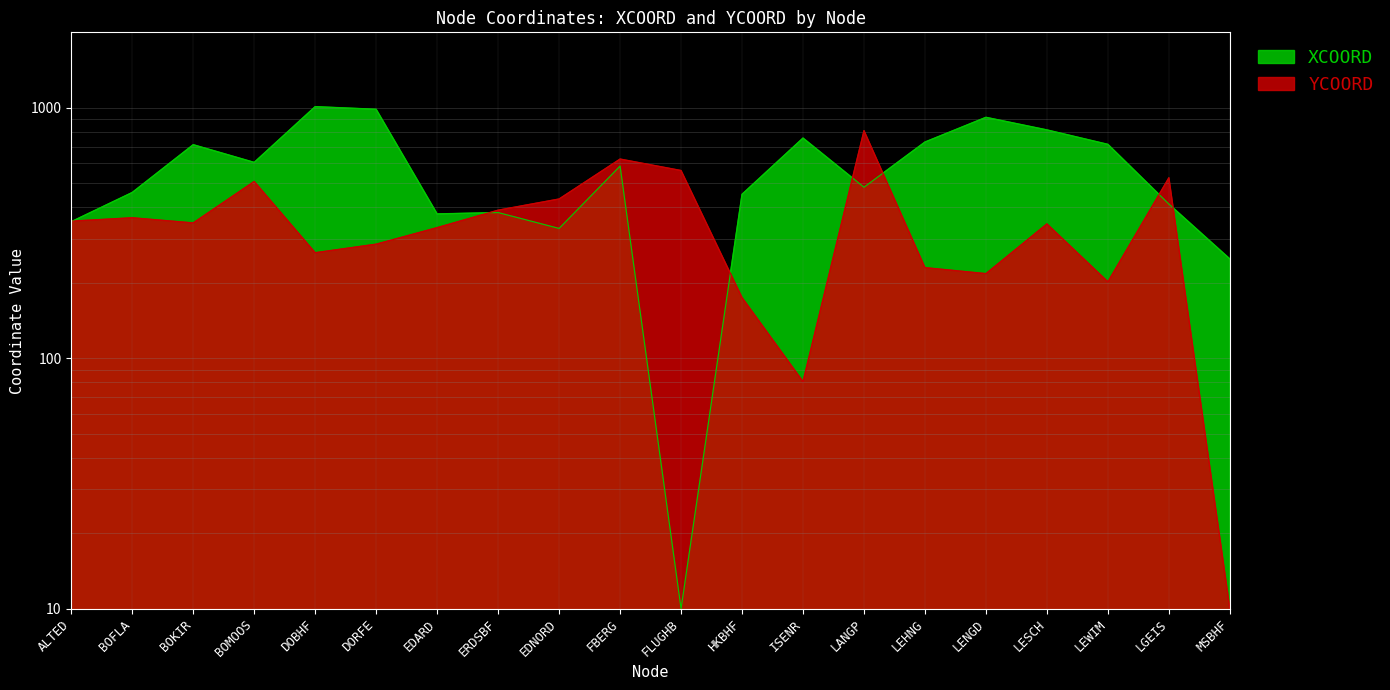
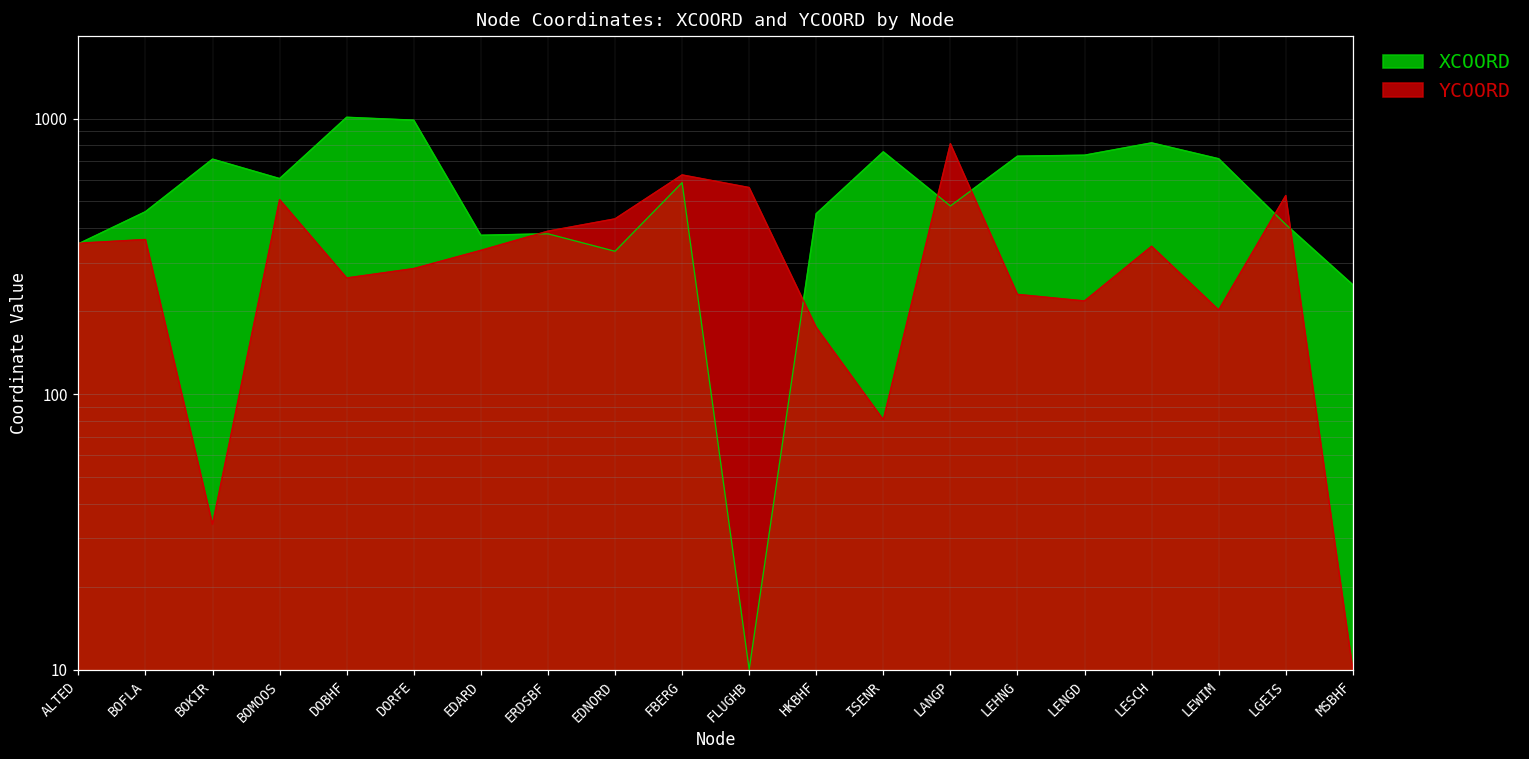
  {
    "XCOORD": {
      "BOFLA": 460,
      "BOKIR": 710,
      "BOMOOS": 610,
      "DOBHF": 1010,
      "DORFE": 990,
      "EDARD": 380,
      "EDNORD": 330,
      "FBERG": 580,
      "FLUGHB": 10,
      "HKBHF": 450,
      "ISENR": 760,
      "LANGP": 480,
      "LEHNG": 730,
-     "LENGD": 920,
+     "LENGD": 740,
      "LESCH": 820,
      "LEWIM": 710,
      "LGEIS": 410,
      "MSBHF": 250
    },
    "YCOORD": {
      "BOFLA": 360,
-     "BOKIR": 350,
+     "BOKIR": 34,
      "BOMOOS": 510,
      "DOBHF": 260,
      "DORFE": 290,
      "EDARD": 330,
      "EDNORD": 430,
      "FBERG": 620,
      "FLUGHB": 560,
      "HKBHF": 170,
      "ISENR": 81,
      "LANGP": 810,
      "LEHNG": 230,
      "LENGD": 220,
      "LESCH": 340,
      "LEWIM": 200,
      "LGEIS": 530,
      "MSBHF": 10
    }
  }
